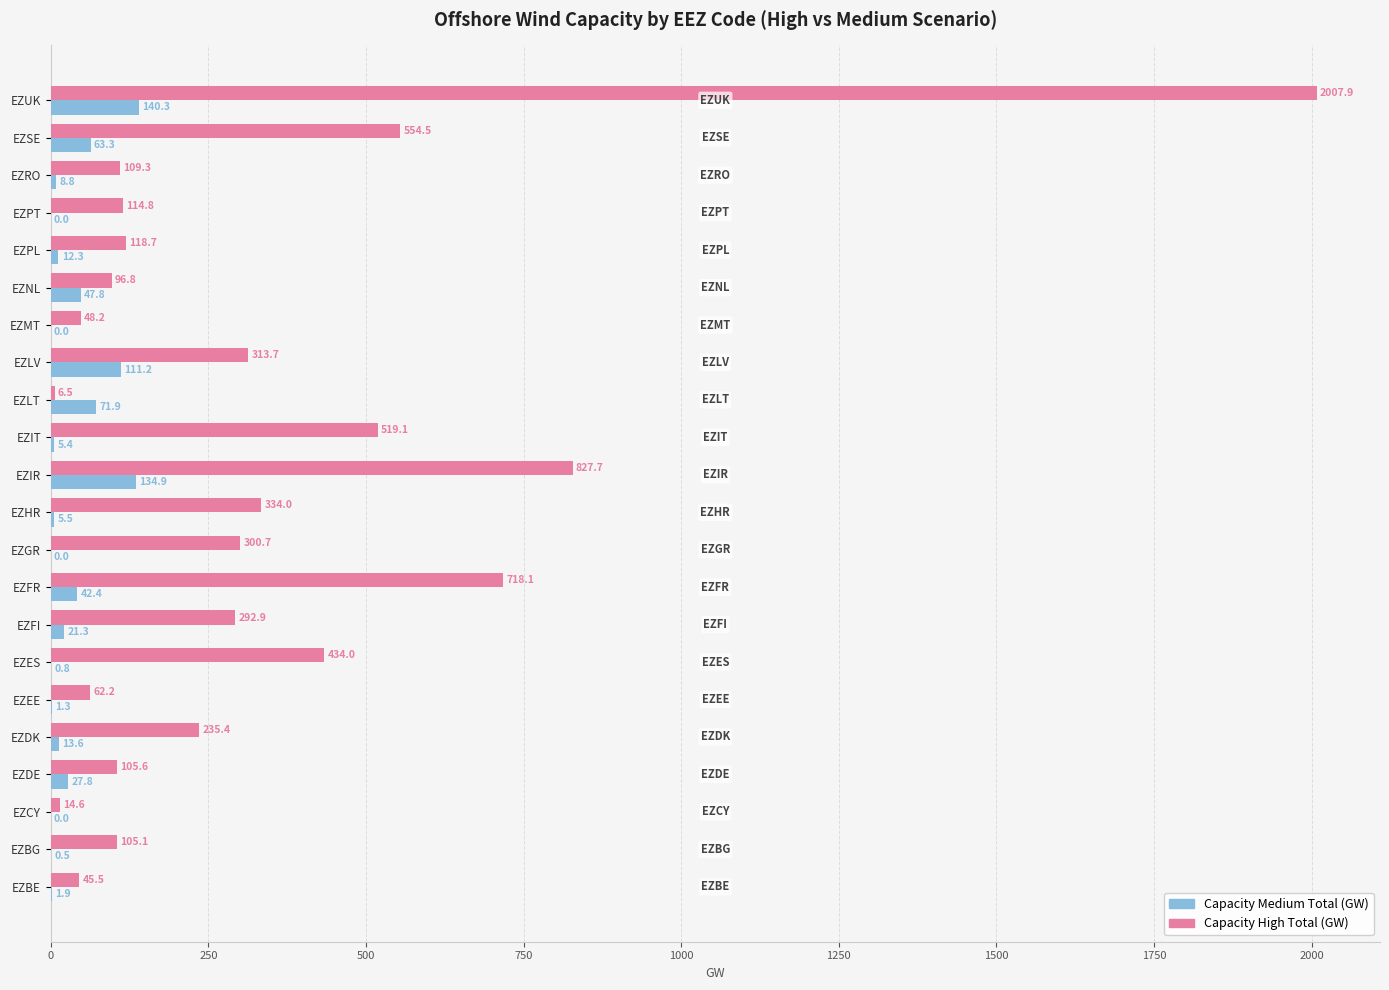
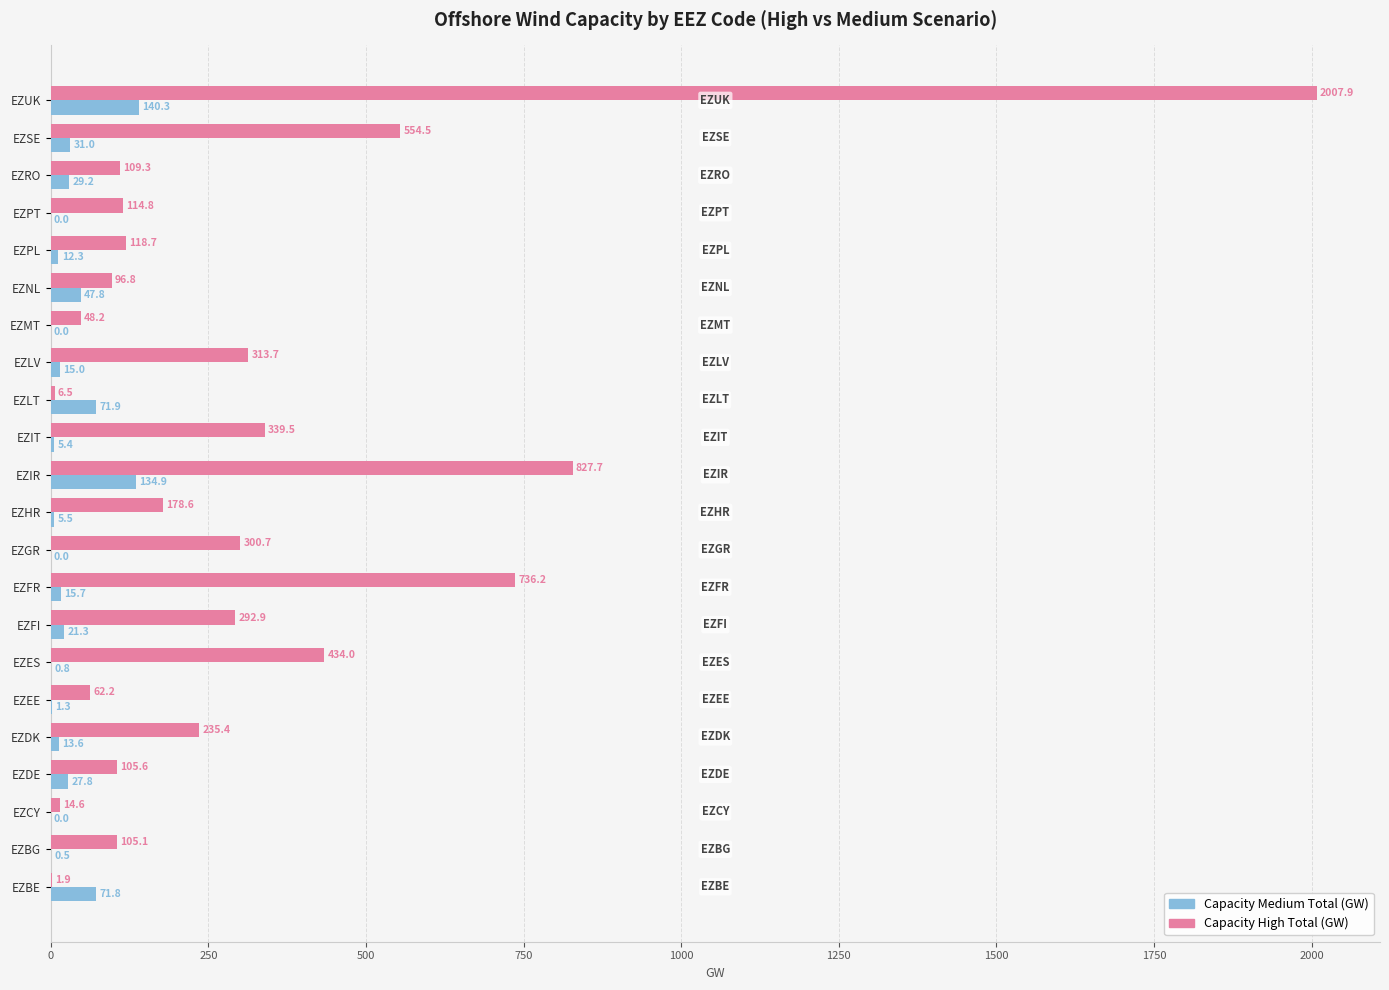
  {
    "Capacity High Total (GW)": {
      "EZUK": 2007.9,
      "EZSE": 554.5,
      "EZRO": 109.3,
      "EZPT": 114.8,
      "EZPL": 118.7,
      "EZNL": 96.8,
      "EZMT": 48.2,
      "EZLV": 313.7,
      "EZLT": 6.5,
-     "EZIT": 519.1,
+     "EZIT": 339.5,
      "EZIR": 827.7,
-     "EZHR": 334.0,
+     "EZHR": 178.6,
      "EZGR": 300.7,
-     "EZFR": 718.1,
+     "EZFR": 736.2,
      "EZFI": 292.9,
      "EZES": 434.0,
      "EZEE": 62.2,
      "EZDK": 235.4,
      "EZDE": 105.6,
      "EZCY": 14.6,
      "EZBG": 105.1,
-     "EZBE": 45.5
+     "EZBE": 1.9
    },
    "Capacity Medium Total (GW)": {
      "EZUK": 140.3,
-     "EZSE": 63.3,
-     "EZRO": 8.8,
+     "EZSE": 31.0,
+     "EZRO": 29.2,
      "EZPT": 0.0,
      "EZPL": 12.3,
      "EZNL": 47.8,
      "EZMT": 0.0,
-     "EZLV": 111.2,
+     "EZLV": 15.0,
      "EZLT": 71.9,
      "EZIT": 5.4,
      "EZIR": 134.9,
      "EZHR": 5.5,
      "EZGR": 0.0,
-     "EZFR": 42.4,
+     "EZFR": 15.7,
      "EZFI": 21.3,
      "EZES": 0.8,
      "EZEE": 1.3,
      "EZDK": 13.6,
      "EZDE": 27.8,
      "EZCY": 0.0,
      "EZBG": 0.5,
-     "EZBE": 1.9
+     "EZBE": 71.8
    }
  }
